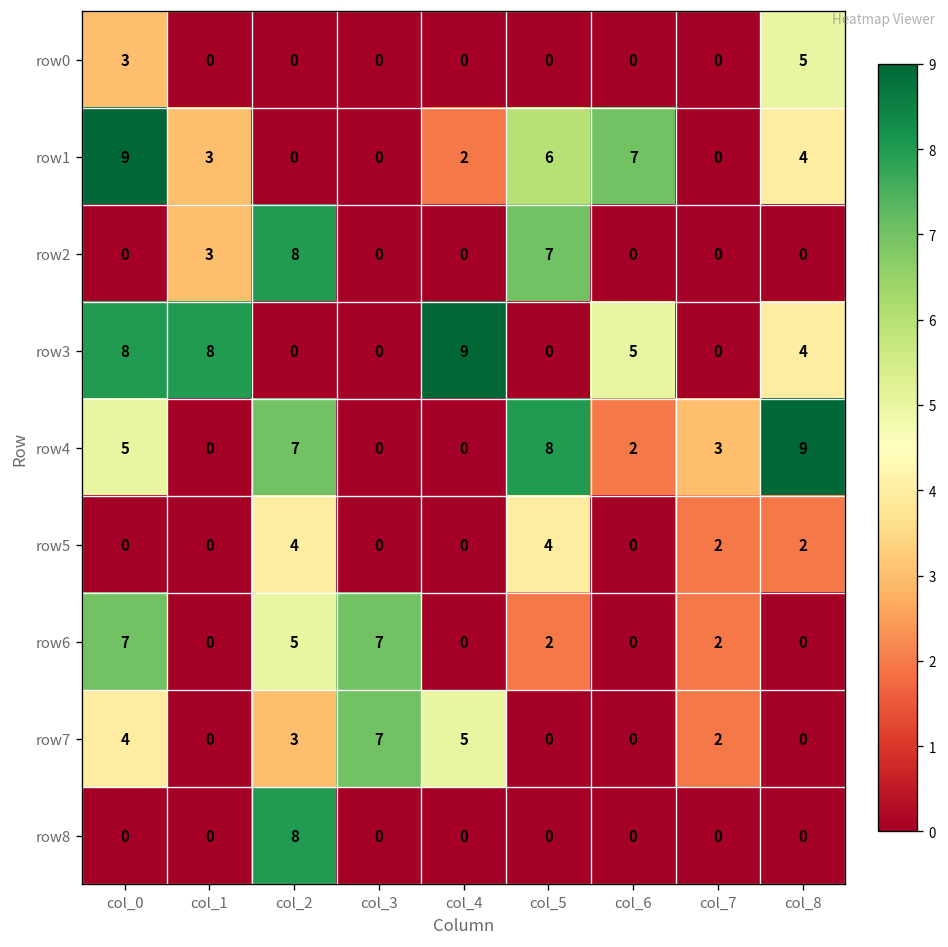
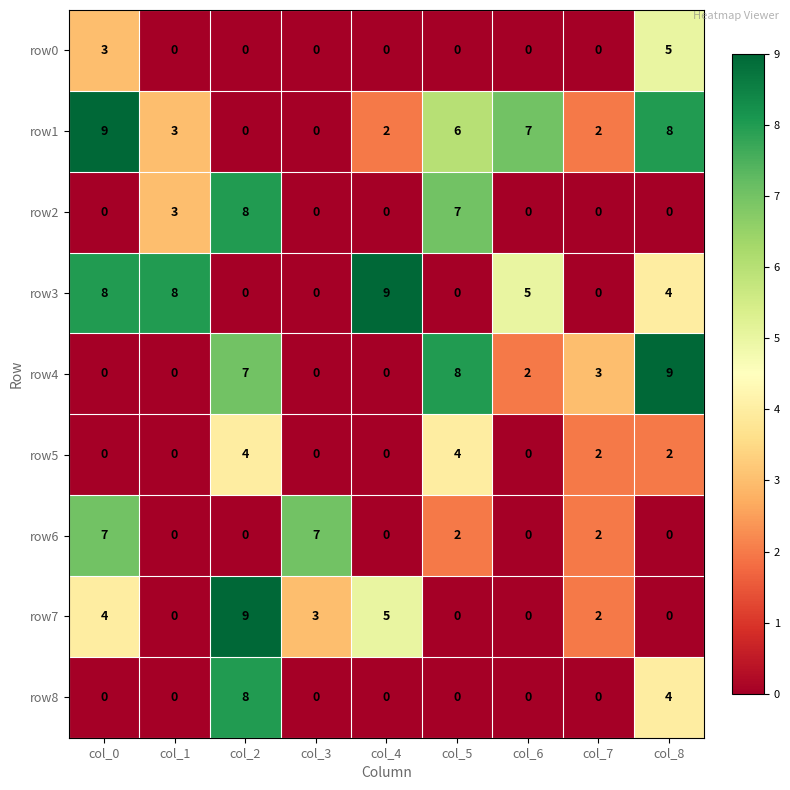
  {
    "row0": {
      "col_0": 3,
      "col_1": 0,
      "col_2": 0,
      "col_3": 0,
      "col_4": 0,
      "col_5": 0,
      "col_6": 0,
      "col_7": 0,
      "col_8": 5
    },
    "row1": {
      "col_0": 9,
      "col_1": 3,
      "col_2": 0,
      "col_3": 0,
      "col_4": 2,
      "col_5": 6,
      "col_6": 7,
-     "col_7": 0,
-     "col_8": 4
+     "col_7": 2,
+     "col_8": 8
    },
    "row2": {
      "col_0": 0,
      "col_1": 3,
      "col_2": 8,
      "col_3": 0,
      "col_4": 0,
      "col_5": 7,
      "col_6": 0,
      "col_7": 0,
      "col_8": 0
    },
    "row3": {
      "col_0": 8,
      "col_1": 8,
      "col_2": 0,
      "col_3": 0,
      "col_4": 9,
      "col_5": 0,
      "col_6": 5,
      "col_7": 0,
      "col_8": 4
    },
    "row4": {
-     "col_0": 5,
+     "col_0": 0,
      "col_1": 0,
      "col_2": 7,
      "col_3": 0,
      "col_4": 0,
      "col_5": 8,
      "col_6": 2,
      "col_7": 3,
      "col_8": 9
    },
    "row5": {
      "col_0": 0,
      "col_1": 0,
      "col_2": 4,
      "col_3": 0,
      "col_4": 0,
      "col_5": 4,
      "col_6": 0,
      "col_7": 2,
      "col_8": 2
    },
    "row6": {
      "col_0": 7,
      "col_1": 0,
-     "col_2": 5,
+     "col_2": 0,
      "col_3": 7,
      "col_4": 0,
      "col_5": 2,
      "col_6": 0,
      "col_7": 2,
      "col_8": 0
    },
    "row7": {
      "col_0": 4,
      "col_1": 0,
-     "col_2": 3,
-     "col_3": 7,
+     "col_2": 9,
+     "col_3": 3,
      "col_4": 5,
      "col_5": 0,
      "col_6": 0,
      "col_7": 2,
      "col_8": 0
    },
    "row8": {
      "col_0": 0,
      "col_1": 0,
      "col_2": 8,
      "col_3": 0,
      "col_4": 0,
      "col_5": 0,
      "col_6": 0,
      "col_7": 0,
-     "col_8": 0
+     "col_8": 4
    }
  }
